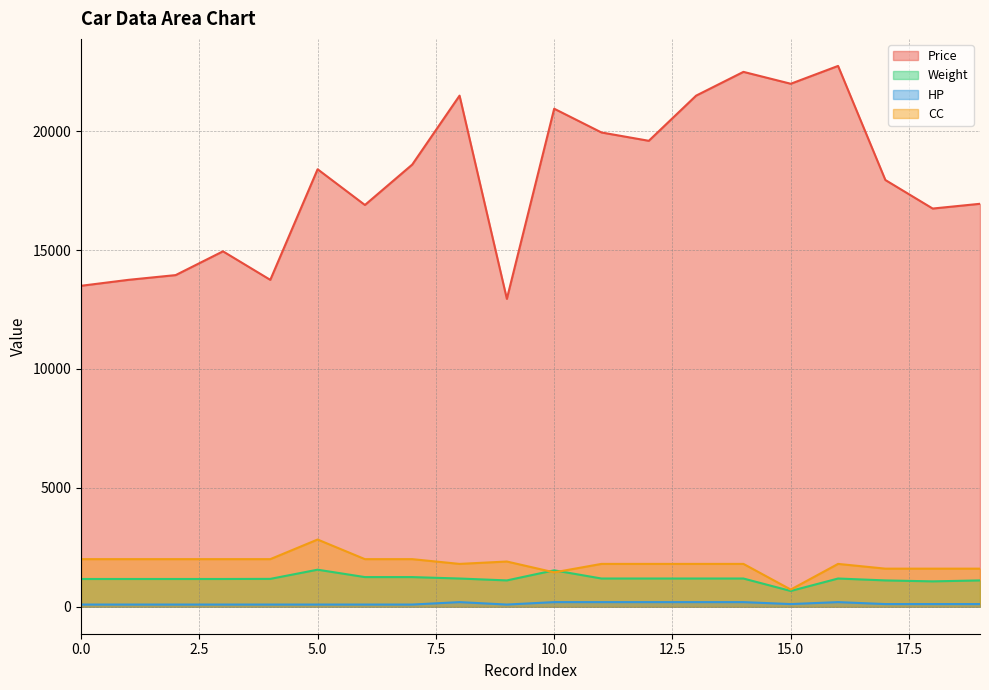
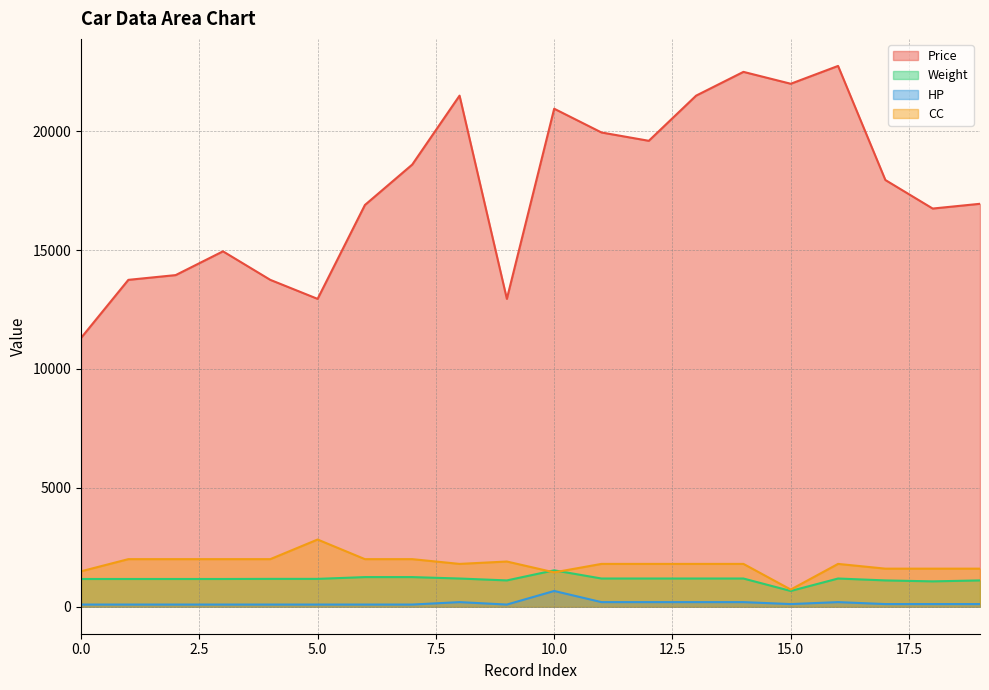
  {
    "Price": {
-     "0.0": 13500,
-     "5.0": 18400,
+     "0.0": 11300,
+     "5.0": 13000,
      "10.0": 21000,
      "15.0": 22000
    },
    "Weight": {
      "0.0": 1200,
-     "5.0": 1600
+     "5.0": 1200
    },
    "HP": {
      "0.0": 100,
      "5.0": 100,
-     "10.0": 200,
+     "10.0": 700,
      "15.0": 100
    },
    "CC": {
-     "0.0": 2000,
+     "0.0": 1500,
      "5.0": 2800
    }
  }
